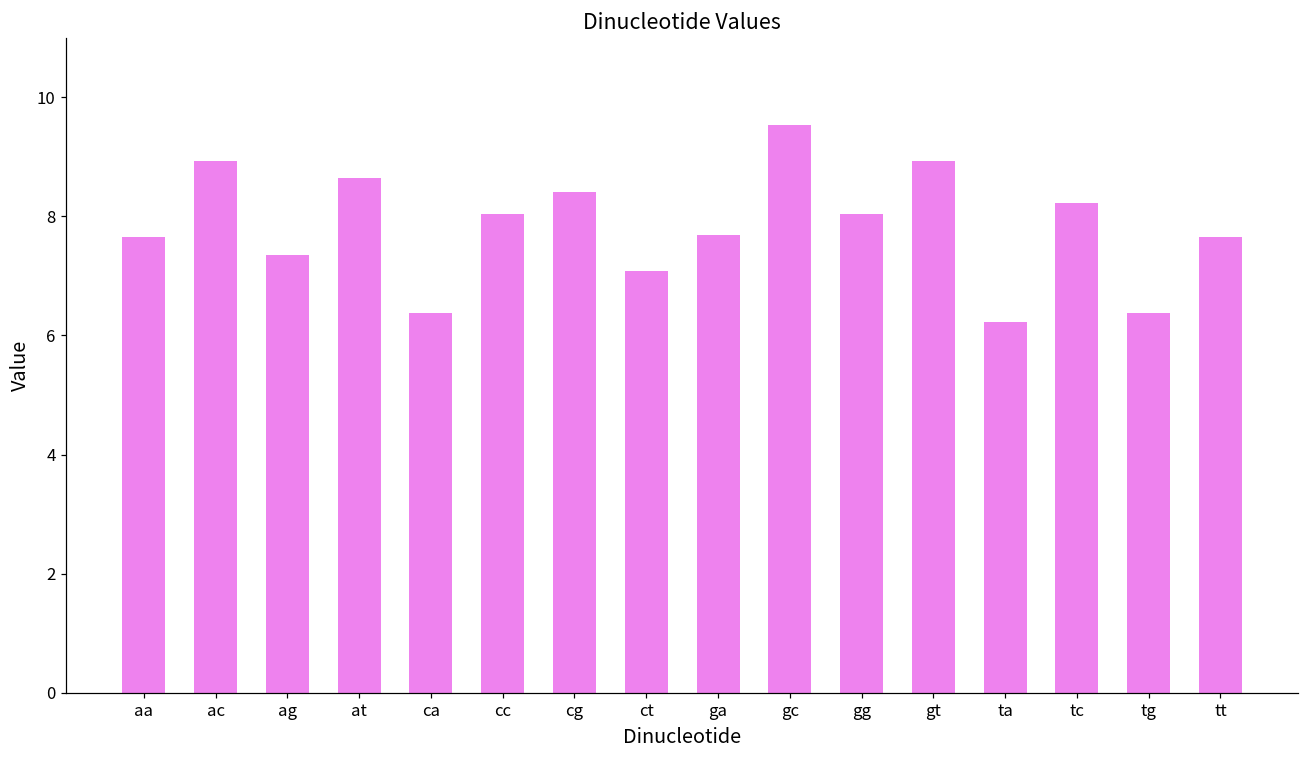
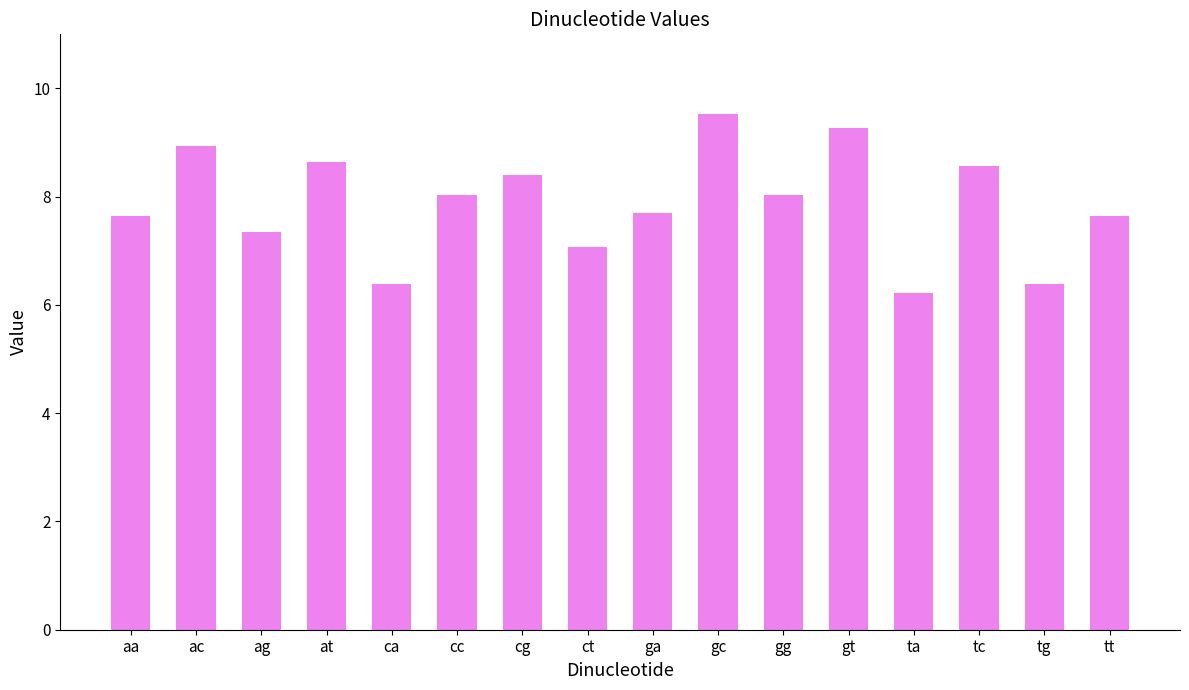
  {
    "aa": 7.7,
    "ac": 8.9,
    "ag": 7.4,
    "at": 8.6,
    "ca": 6.4,
    "cc": 8.0,
    "cg": 8.4,
    "ct": 7.1,
    "ga": 7.7,
    "gc": 9.5,
    "gg": 8.0,
-   "gt": 8.9,
+   "gt": 9.3,
    "ta": 6.2,
-   "tc": 8.2,
+   "tc": 8.6,
    "tg": 6.4,
    "tt": 7.7
  }
